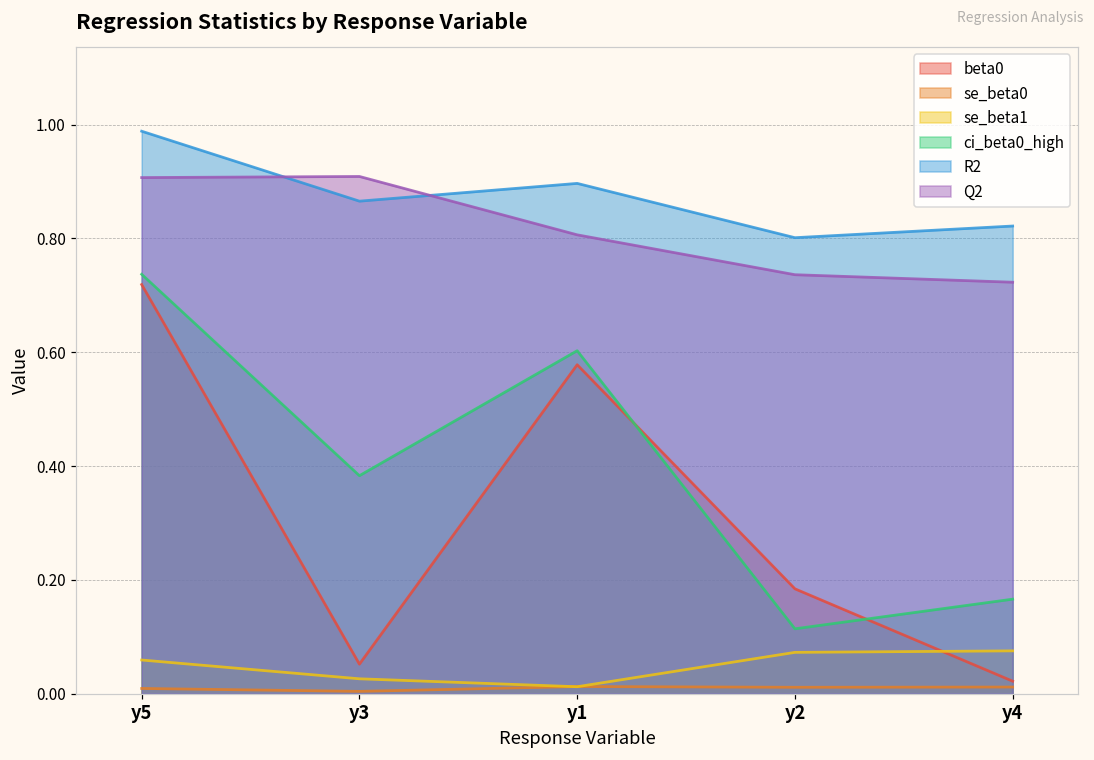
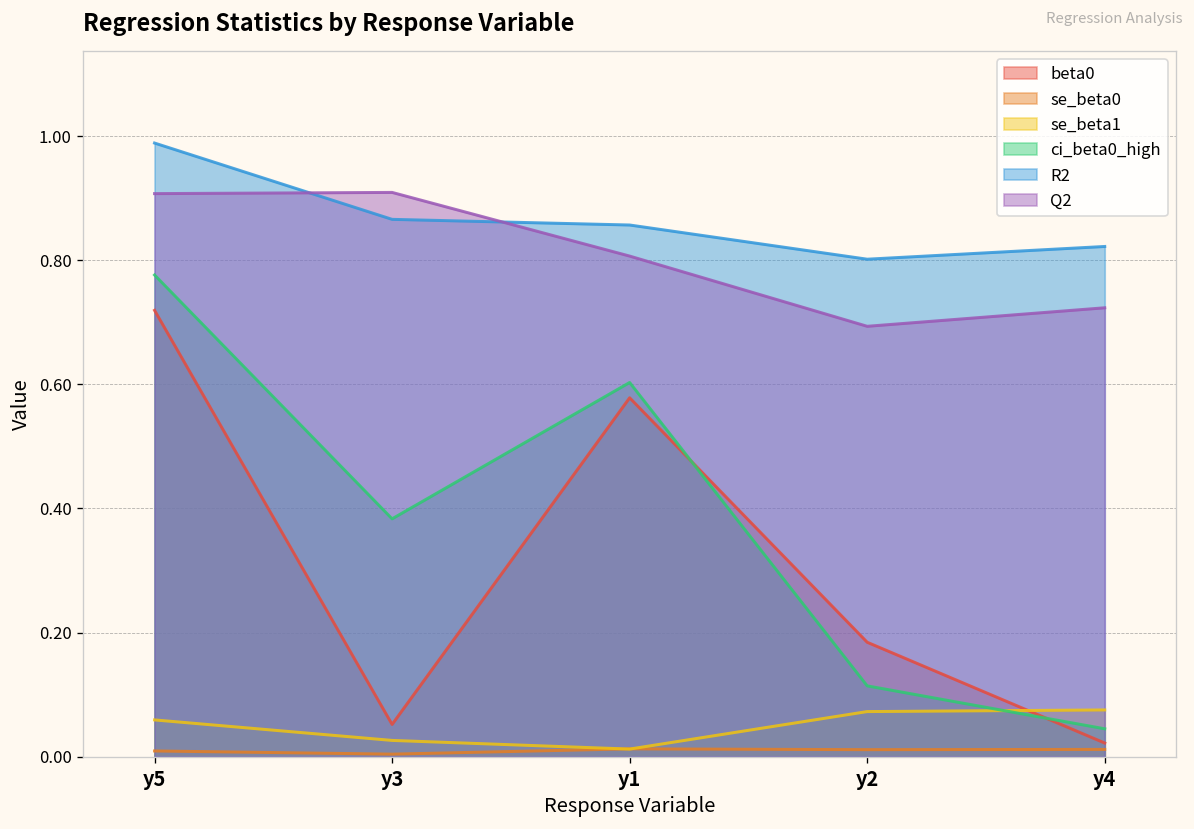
  {
    "ci_beta0_high": {
-     "y5": 0.74,
+     "y5": 0.78,
      "y3": 0.38,
      "y1": 0.60,
      "y2": 0.11,
-     "y4": 0.17
+     "y4": 0.04
    },
    "R2": {
      "y5": 0.99,
      "y3": 0.87,
-     "y1": 0.90,
+     "y1": 0.86,
      "y2": 0.80,
      "y4": 0.82
    },
    "Q2": {
      "y5": 0.91,
      "y3": 0.91,
      "y1": 0.81,
-     "y2": 0.74,
+     "y2": 0.69,
      "y4": 0.72
    }
  }
